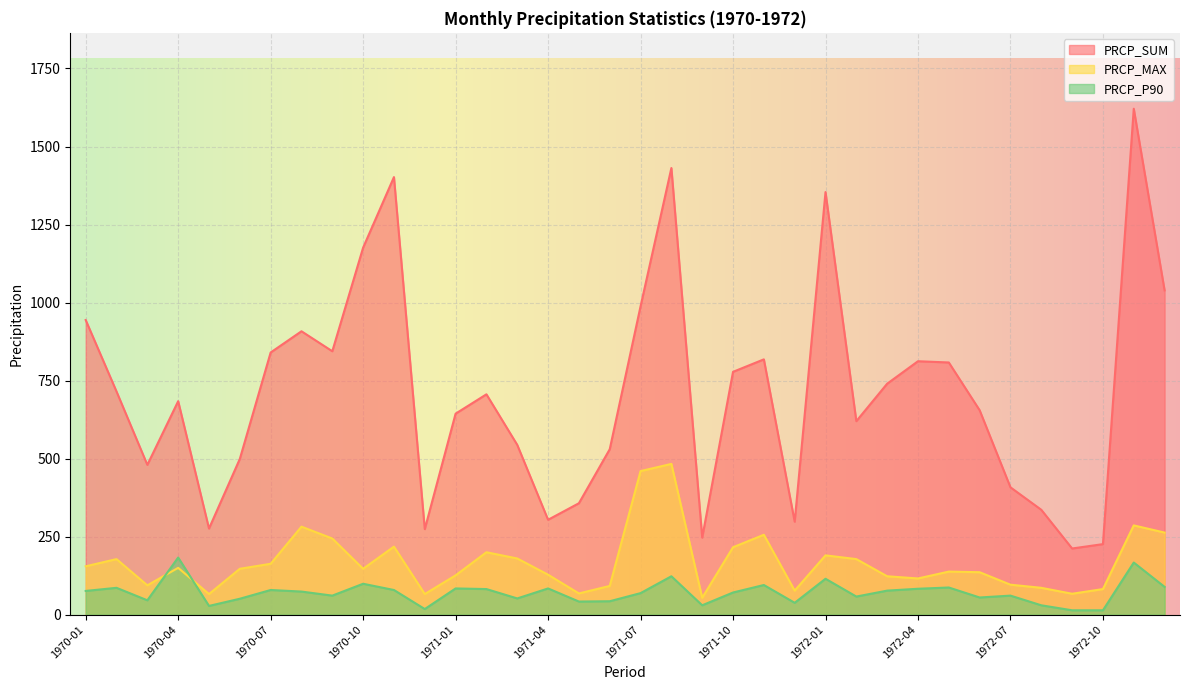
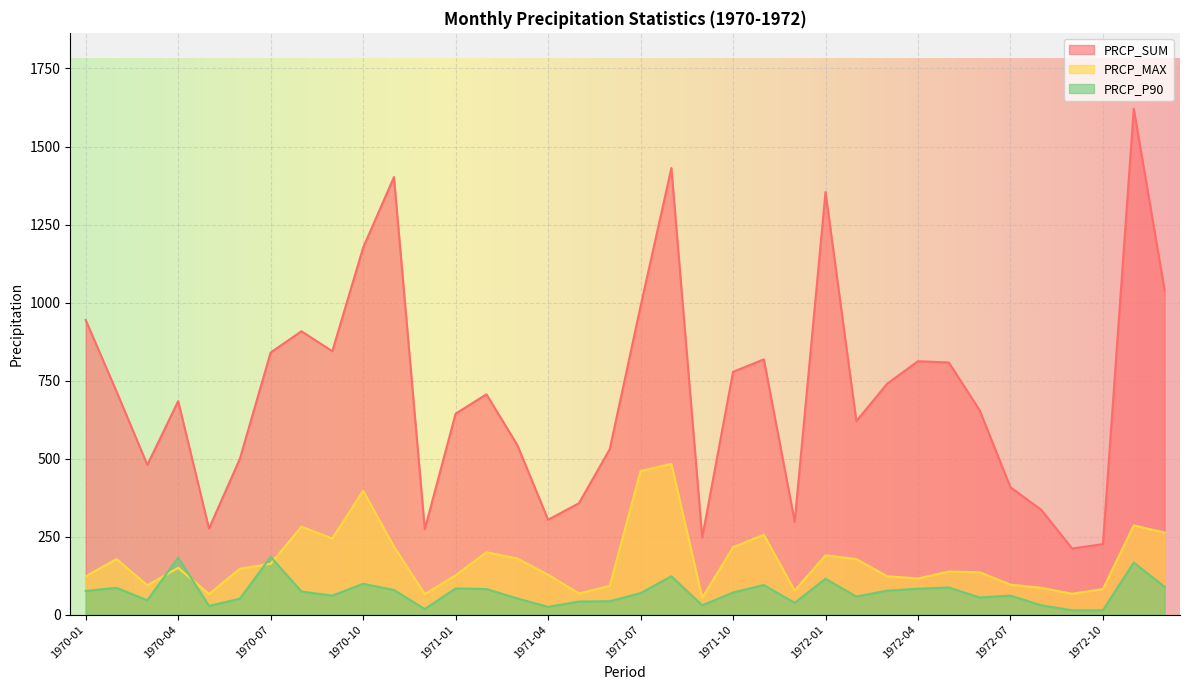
  {
    "PRCP_SUM": {
      "1970-01": 940,
      "1970-04": 680,
      "1970-07": 840,
      "1970-10": 1180,
      "1971-01": 640,
      "1971-04": 300,
      "1971-07": 990,
      "1971-10": 780,
      "1972-01": 1350,
      "1972-04": 810,
      "1972-07": 410,
      "1972-10": 230
    },
    "PRCP_MAX": {
-     "1970-01": 160,
+     "1970-01": 120,
      "1970-04": 150,
      "1970-07": 160,
-     "1970-10": 150,
+     "1970-10": 400,
      "1971-01": 130,
      "1971-04": 130,
      "1971-07": 460,
      "1971-10": 220,
      "1972-01": 190,
      "1972-04": 120,
      "1972-07": 100,
      "1972-10": 80
    },
    "PRCP_P90": {
      "1970-01": 80,
      "1970-04": 180,
-     "1970-07": 80,
+     "1970-07": 190,
      "1970-10": 100,
      "1971-01": 80,
-     "1971-04": 80,
+     "1971-04": 30,
      "1971-07": 70,
      "1971-10": 70,
      "1972-01": 120,
      "1972-04": 80,
      "1972-07": 60,
      "1972-10": 10
    }
  }
